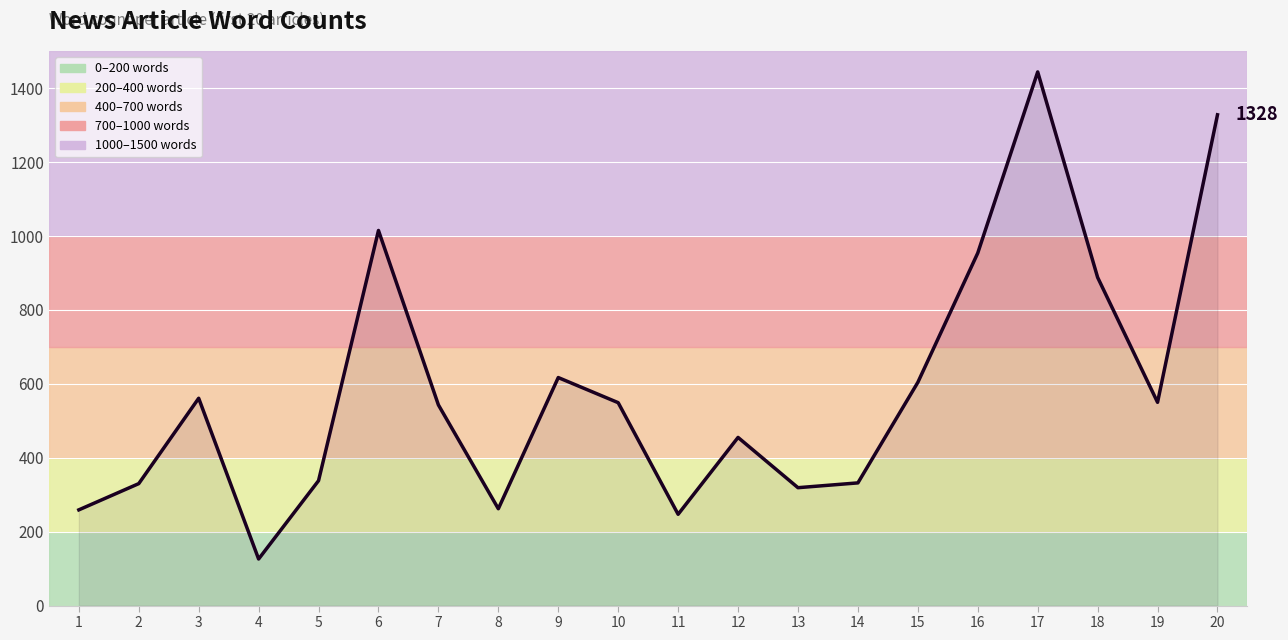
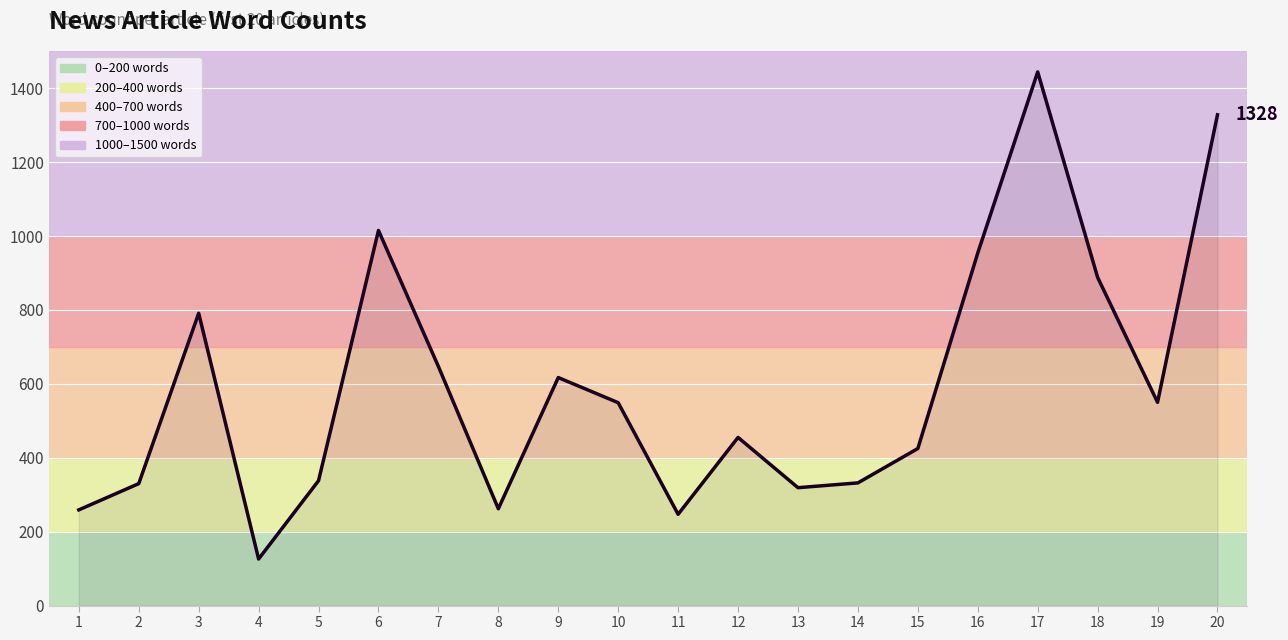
  {
    "1": 260,
    "2": 330,
-   "3": 560,
+   "3": 790,
    "4": 130,
    "5": 340,
    "6": 1020,
-   "7": 540,
+   "7": 650,
    "8": 260,
    "9": 620,
    "10": 550,
    "11": 250,
    "12": 460,
    "13": 320,
    "14": 330,
-   "15": 600,
+   "15": 430,
    "16": 950,
    "17": 1440,
    "18": 890,
    "19": 550
  }
